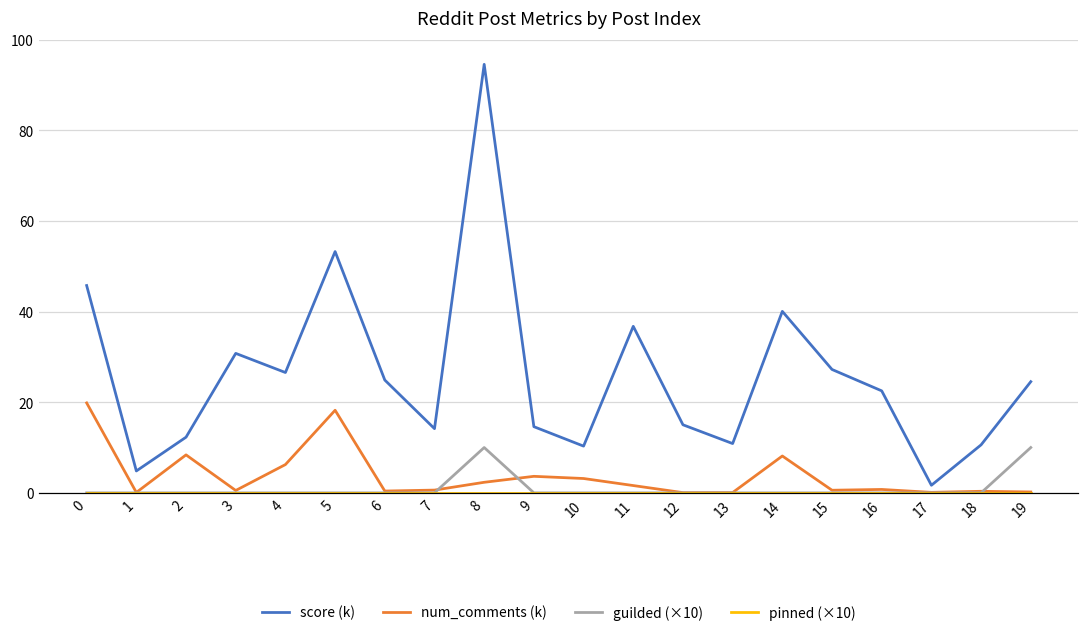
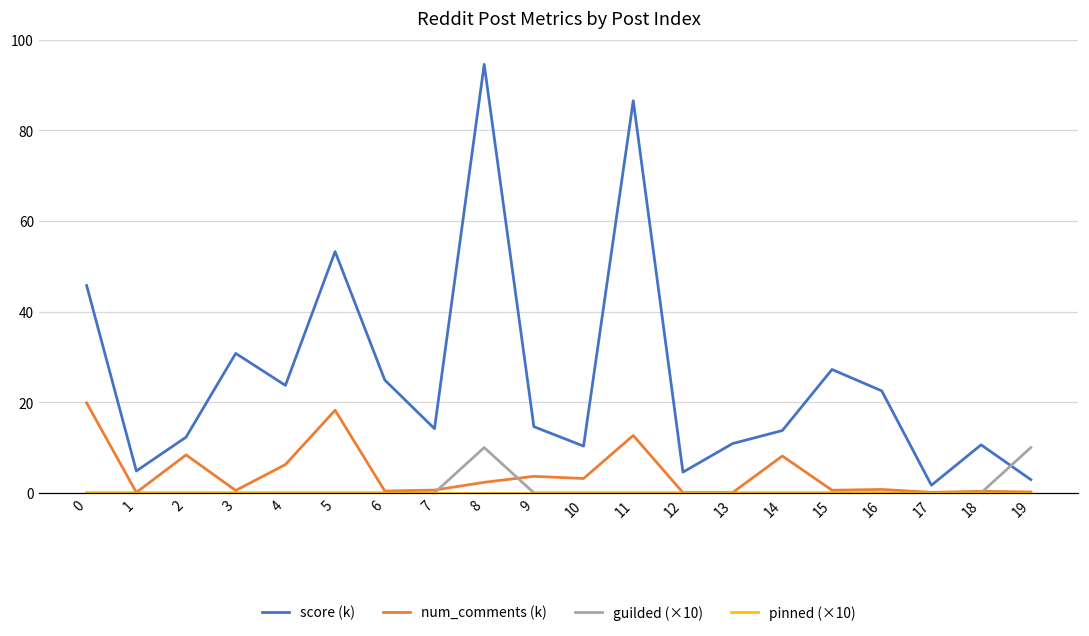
  {
    "score (k)": {
      "0": 46,
      "1": 5,
      "2": 12,
      "3": 31,
-     "4": 27,
+     "4": 24,
      "5": 53,
      "6": 25,
      "7": 14,
      "8": 95,
      "9": 15,
      "10": 10,
-     "11": 37,
-     "12": 15,
+     "11": 87,
+     "12": 5,
      "13": 11,
-     "14": 40,
+     "14": 14,
      "15": 27,
      "16": 23,
      "17": 2,
      "18": 11,
-     "19": 25
+     "19": 3
    },
    "num_comments (k)": {
      "0": 20,
      "2": 8,
      "4": 6,
      "5": 18,
      "8": 2,
      "9": 4,
      "10": 3,
-     "11": 2,
+     "11": 13,
      "14": 8,
      "16": 1
    },
    "guilded (×10)": {
      "8": 10,
      "19": 10
    },
    "pinned (×10)": {
      "8": 0
    }
  }
